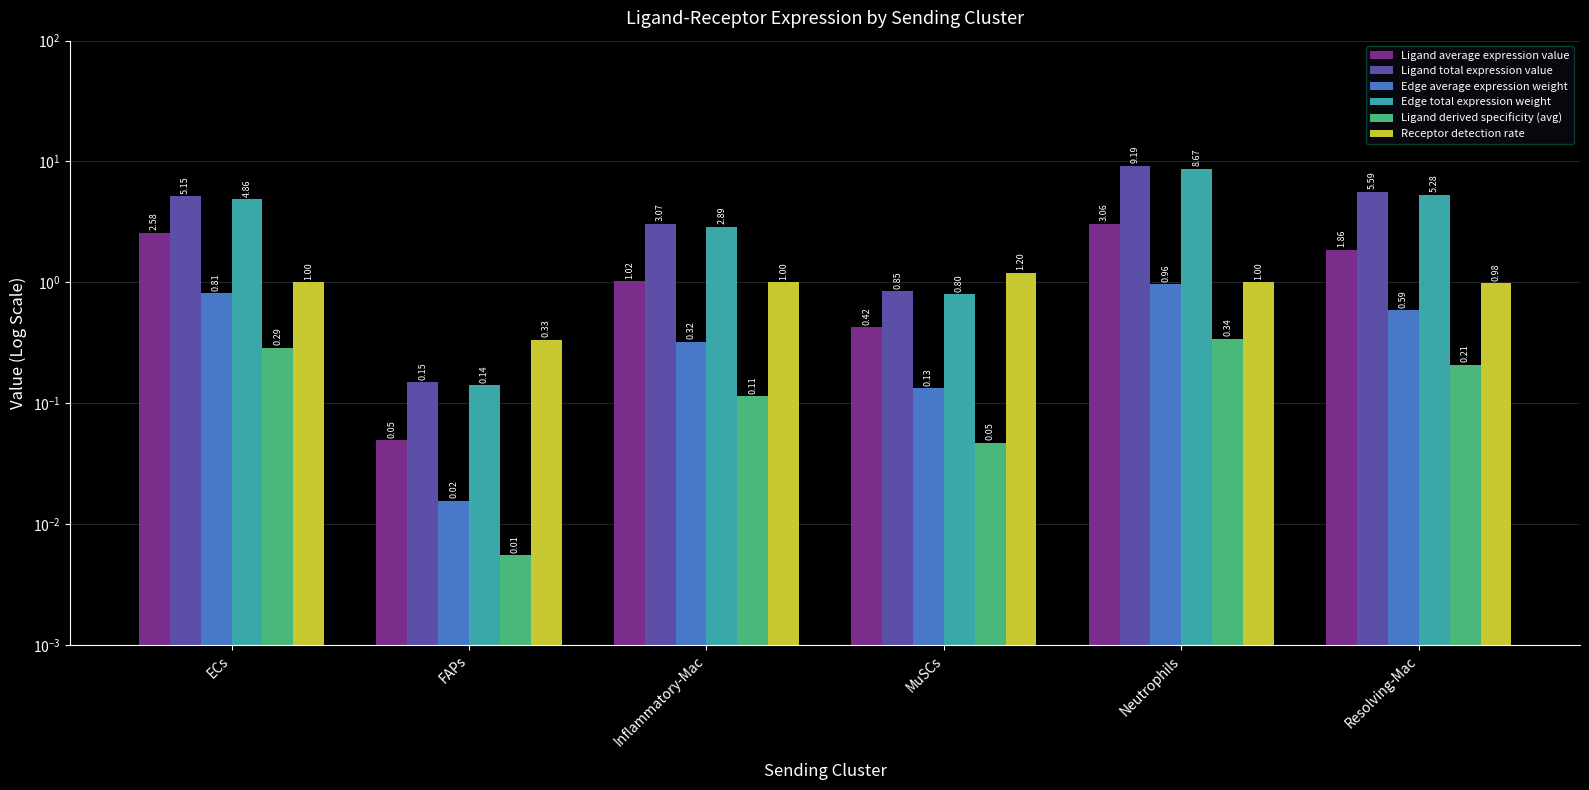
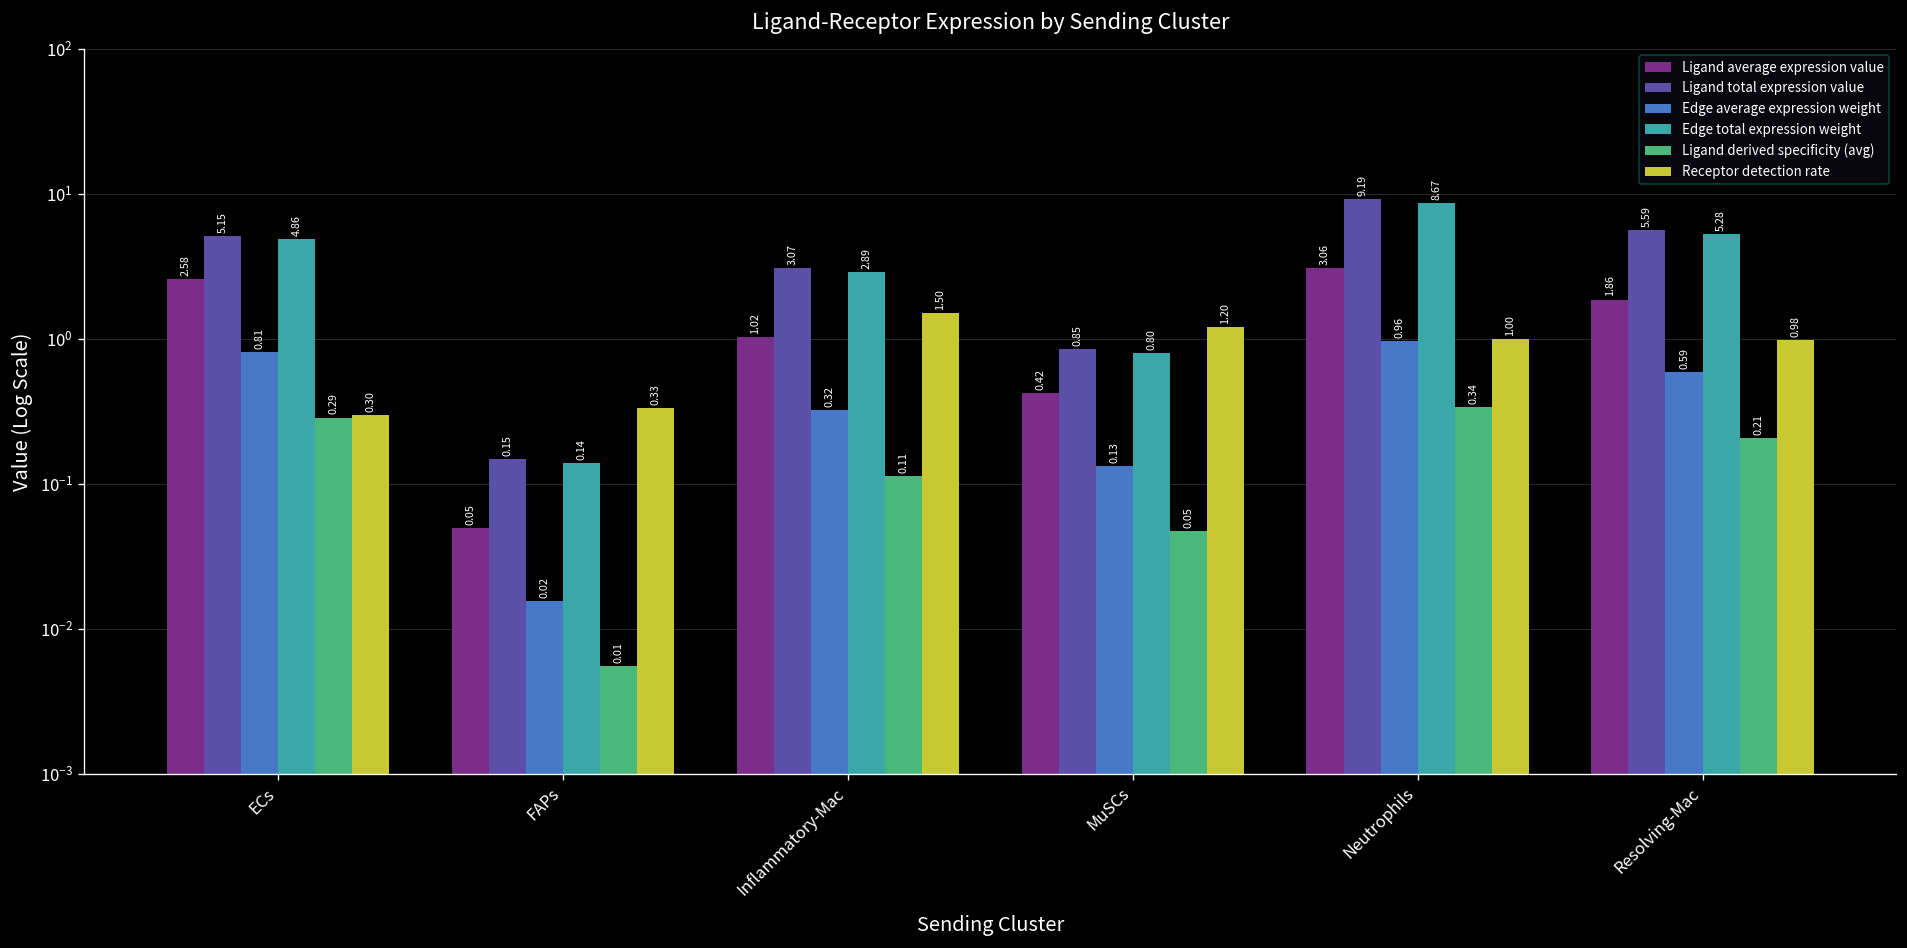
  {
    "Receptor detection rate": {
-     "ECs": 1.00,
+     "ECs": 0.30,
      "FAPs": 0.33,
-     "Inflammatory-Mac": 1.00,
+     "Inflammatory-Mac": 1.50,
      "MuSCs": 1.20,
      "Neutrophils": 1.00,
      "Resolving-Mac": 0.98
    }
  }
